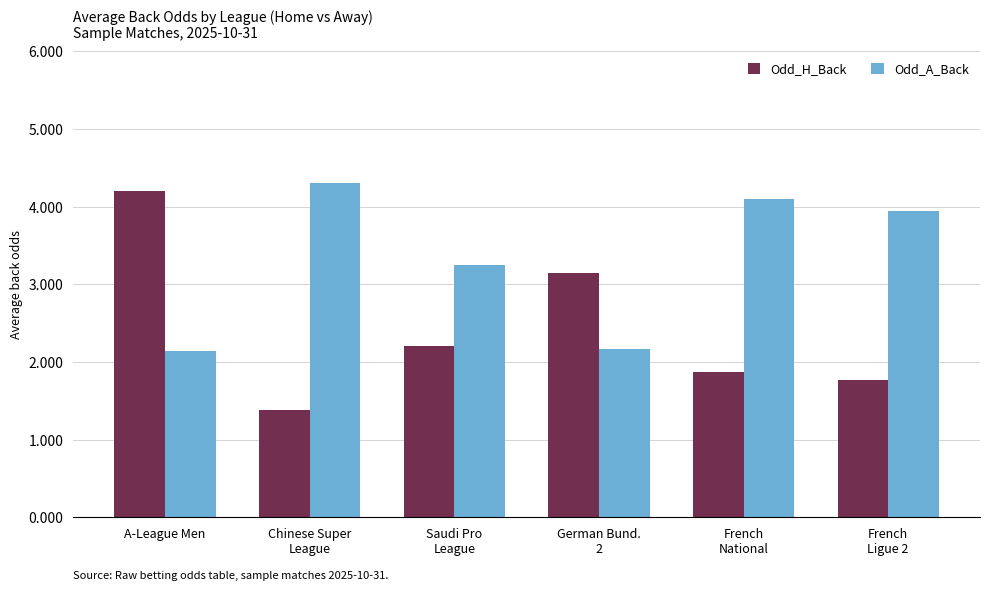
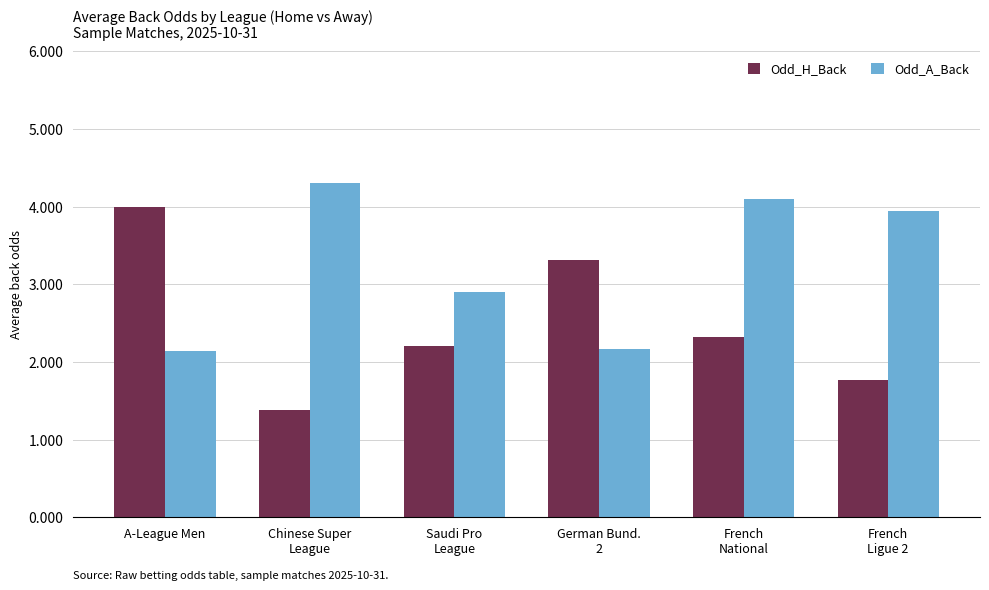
  {
    "Odd_H_Back": {
-     "A-League Men": 4.2,
+     "A-League Men": 4.0,
      "Chinese Super League": 1.4,
      "Saudi Pro League": 2.2,
-     "German Bund. 2": 3.2,
-     "French National": 1.9,
+     "German Bund. 2": 3.3,
+     "French National": 2.3,
      "French Ligue 2": 1.8
    },
    "Odd_A_Back": {
      "A-League Men": 2.1,
      "Chinese Super League": 4.3,
-     "Saudi Pro League": 3.3,
+     "Saudi Pro League": 2.9,
      "German Bund. 2": 2.2,
      "French National": 4.1,
      "French Ligue 2": 4.0
    }
  }
